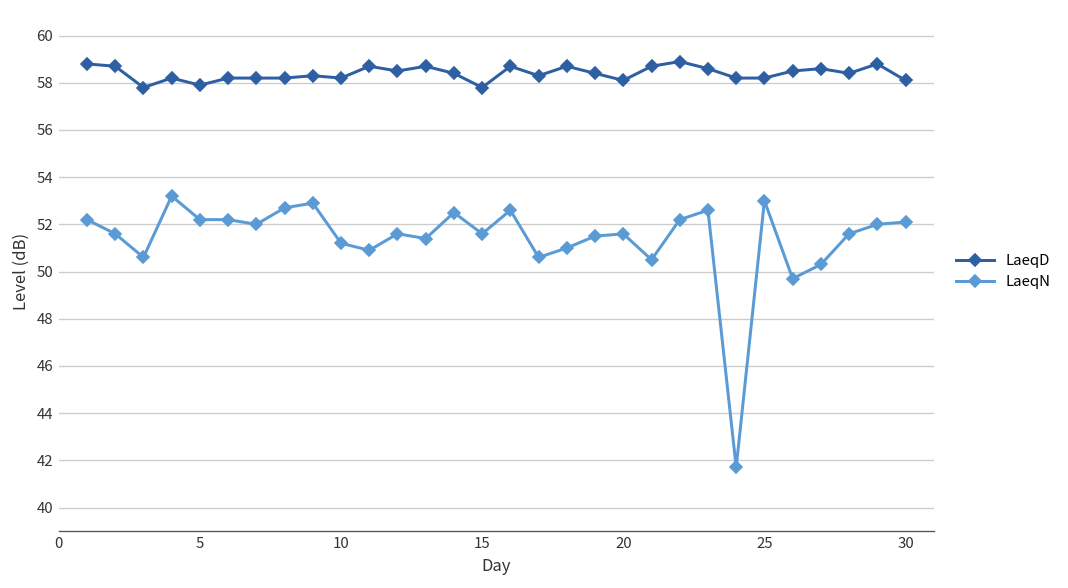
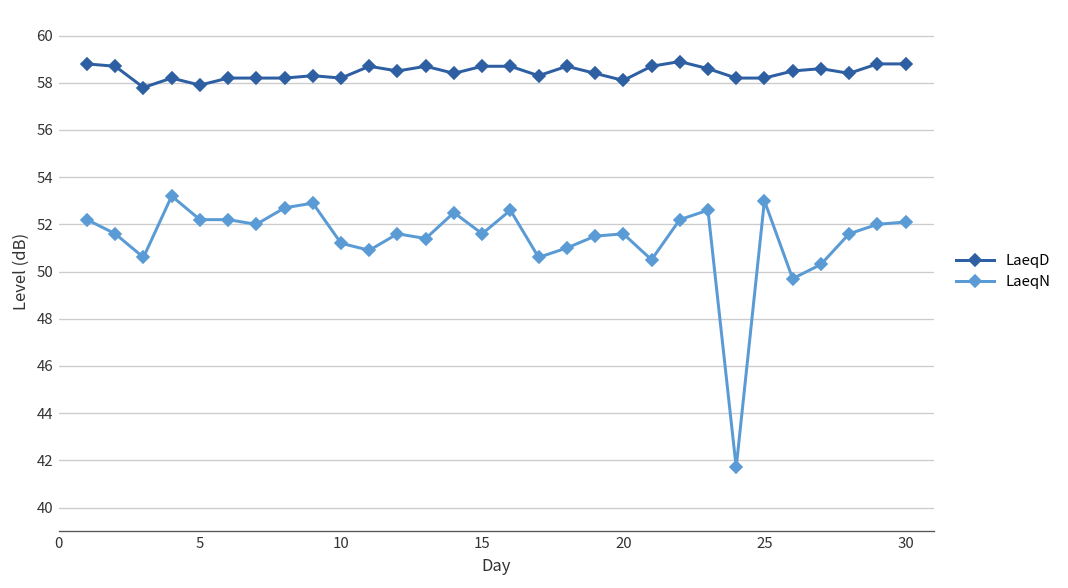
  {
    "LaeqD": {
      "5": 57.9,
      "10": 58.2,
-     "15": 57.8,
+     "15": 58.7,
      "20": 58.1,
      "25": 58.2,
-     "30": 58.1
+     "30": 58.8
    },
    "LaeqN": {
      "5": 52.2,
      "10": 51.2,
      "15": 51.6,
      "20": 51.6,
      "25": 53.0,
      "30": 52.1
    }
  }
